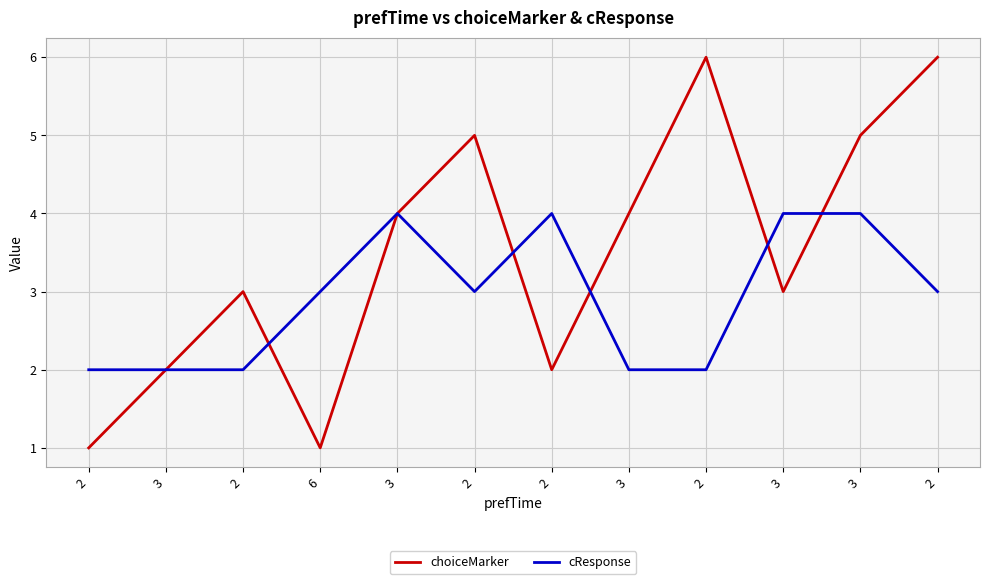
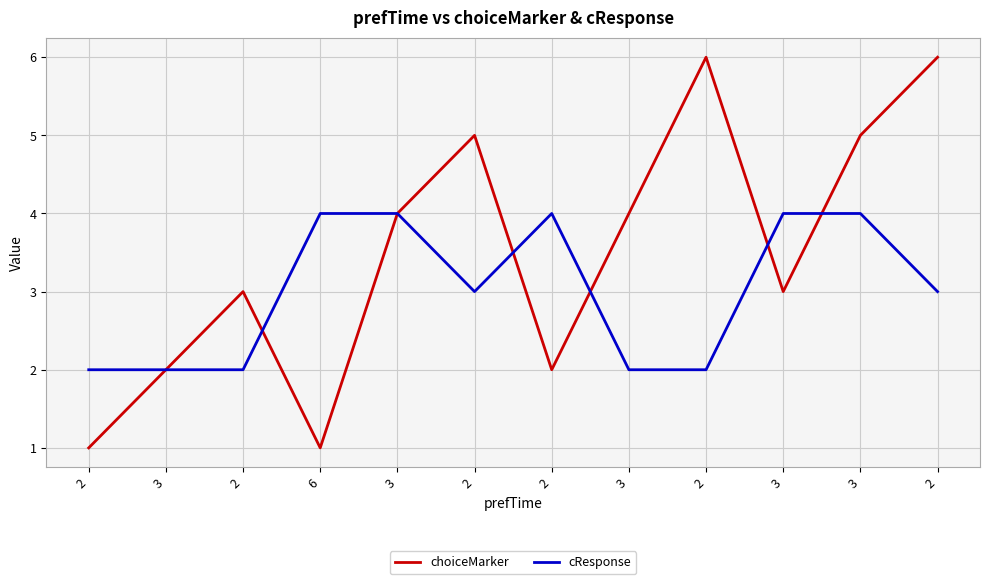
  {
    "choiceMarker": {
      "6": 1
    },
    "cResponse": {
-     "6": 3
+     "6": 4
    }
  }
